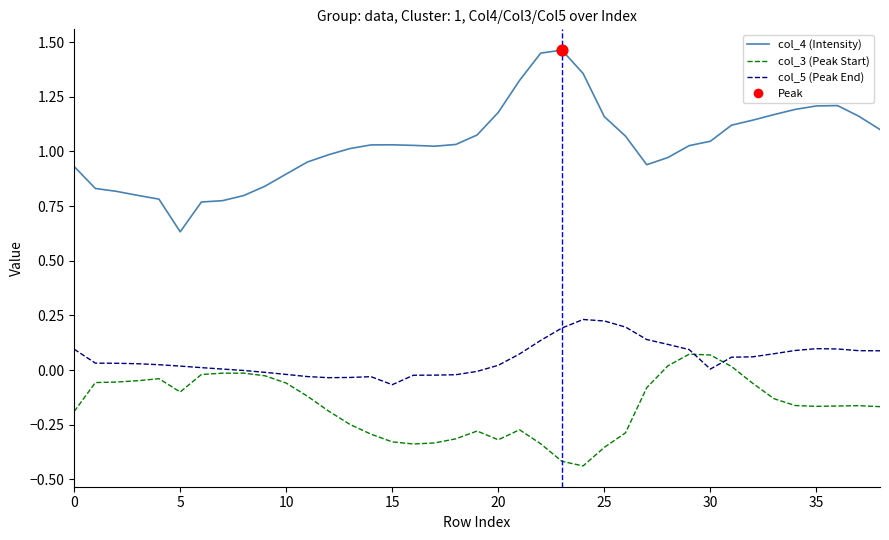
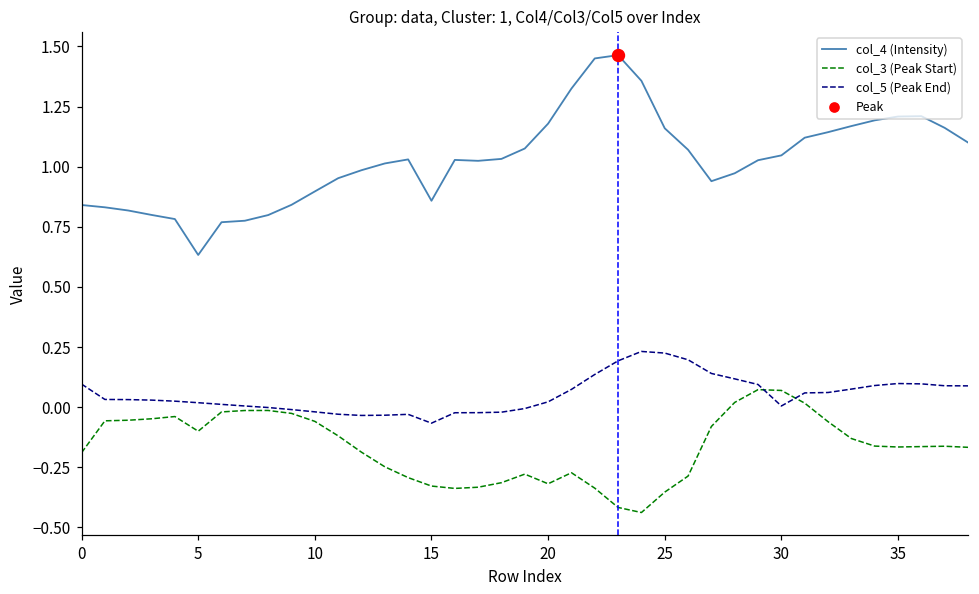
  {
    "col_4 (Intensity)": {
-     "0": 0.93,
+     "0": 0.84,
      "5": 0.63,
      "10": 0.90,
-     "15": 1.03,
+     "15": 0.86,
      "20": 1.18,
      "25": 1.16,
      "30": 1.05,
      "35": 1.21
    },
    "col_3 (Peak Start)": {
      "0": -0.19,
      "5": -0.10,
      "10": -0.06,
      "15": -0.33,
      "20": -0.32,
      "25": -0.35,
      "30": 0.07,
      "35": -0.17
    },
    "col_5 (Peak End)": {
      "0": 0.10,
      "5": 0.02,
      "10": -0.02,
      "15": -0.07,
      "20": 0.02,
      "25": 0.22,
      "30": 0.00,
      "35": 0.10
    }
  }
